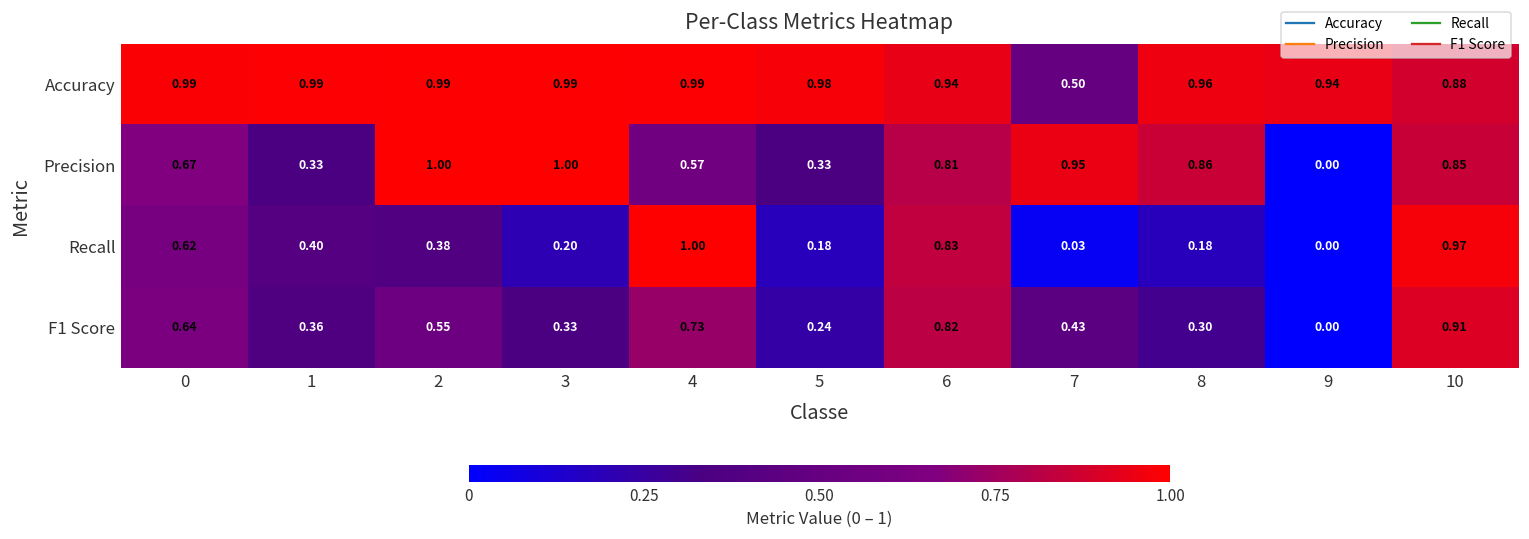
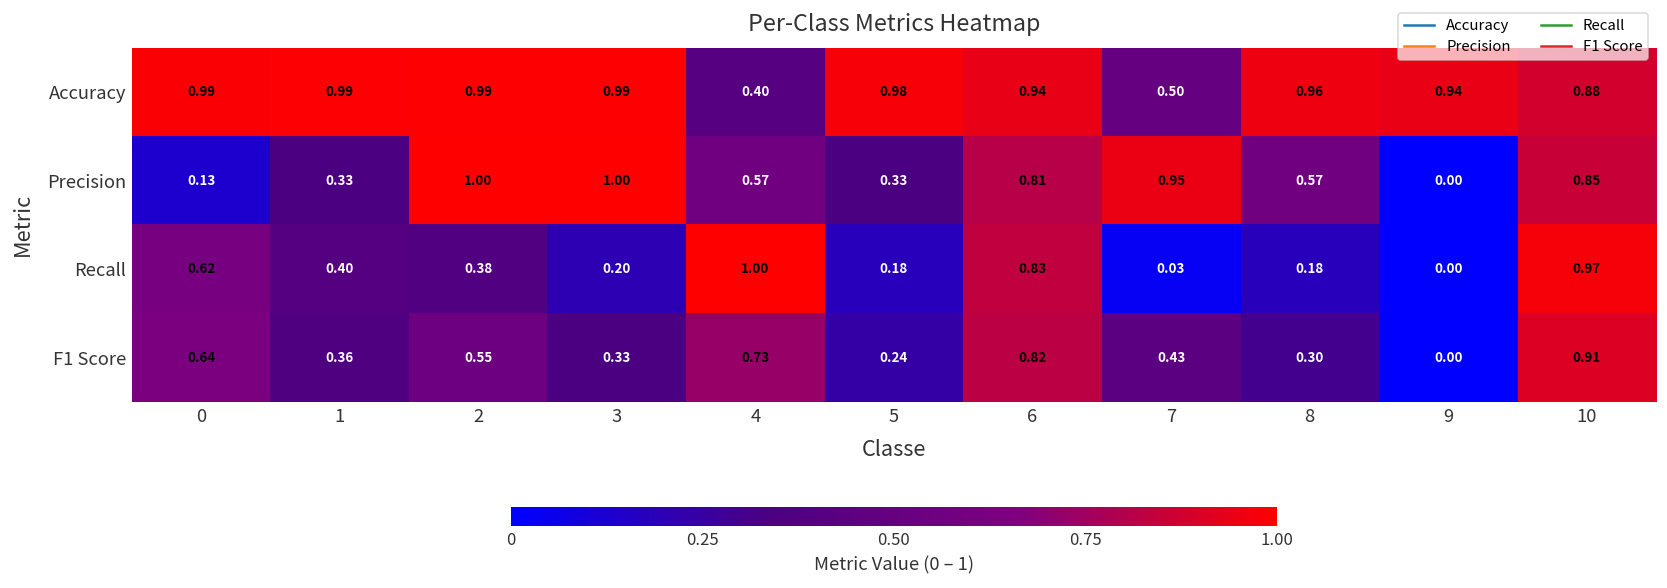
  {
    "Accuracy": {
      "0": 0.99,
      "1": 0.99,
      "2": 0.99,
      "3": 0.99,
-     "4": 0.99,
+     "4": 0.40,
      "5": 0.98,
      "6": 0.94,
      "7": 0.50,
      "8": 0.96,
      "9": 0.94,
      "10": 0.88
    },
    "Precision": {
-     "0": 0.67,
+     "0": 0.13,
      "1": 0.33,
      "2": 1.00,
      "3": 1.00,
      "4": 0.57,
      "5": 0.33,
      "6": 0.81,
      "7": 0.95,
-     "8": 0.86,
+     "8": 0.57,
      "9": 0.00,
      "10": 0.85
    },
    "Recall": {
      "0": 0.62,
      "1": 0.40,
      "2": 0.38,
      "3": 0.20,
      "4": 1.00,
      "5": 0.18,
      "6": 0.83,
      "7": 0.03,
      "8": 0.18,
      "9": 0.00,
      "10": 0.97
    },
    "F1 Score": {
      "0": 0.64,
      "1": 0.36,
      "2": 0.55,
      "3": 0.33,
      "4": 0.73,
      "5": 0.24,
      "6": 0.82,
      "7": 0.43,
      "8": 0.30,
      "9": 0.00,
      "10": 0.91
    }
  }
